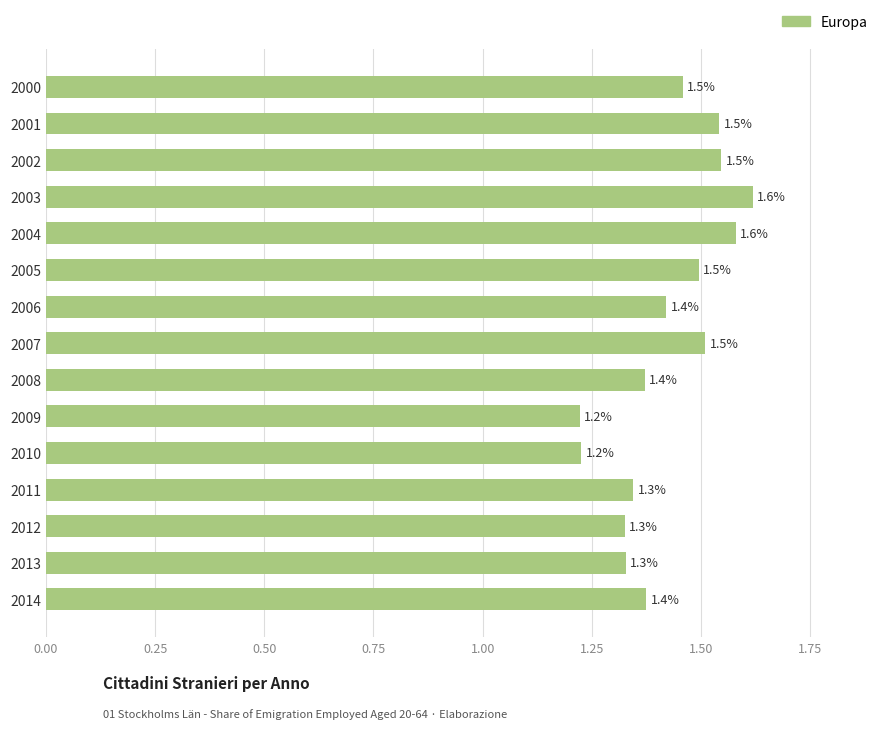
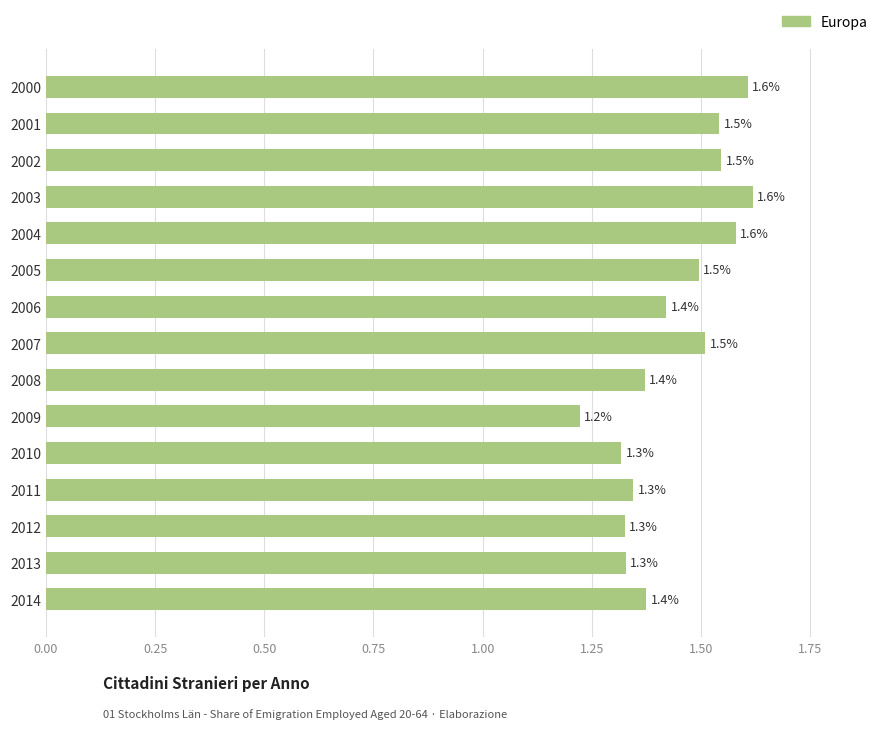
  {
-   "2000": "1.5%",
+   "2000": "1.6%",
    "2001": "1.5%",
    "2002": "1.5%",
    "2003": "1.6%",
    "2004": "1.6%",
    "2005": "1.5%",
    "2006": "1.4%",
    "2007": "1.5%",
    "2008": "1.4%",
    "2009": "1.2%",
-   "2010": "1.2%",
+   "2010": "1.3%",
    "2011": "1.3%",
    "2012": "1.3%",
    "2013": "1.3%",
    "2014": "1.4%"
  }
